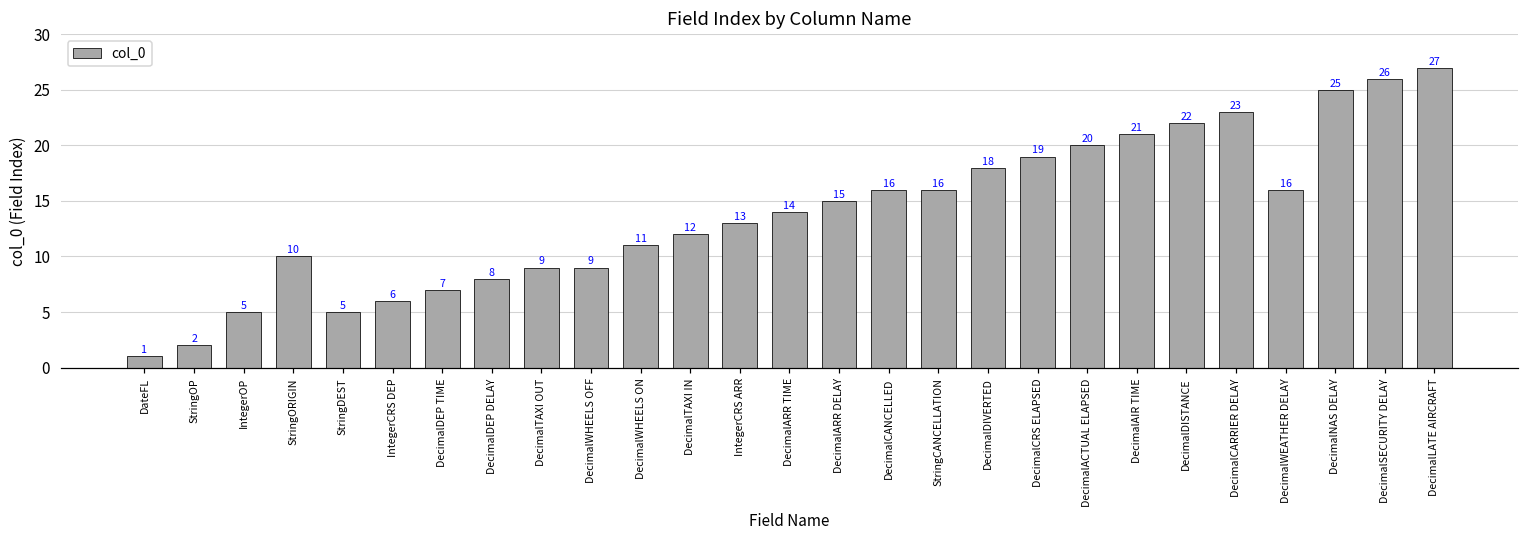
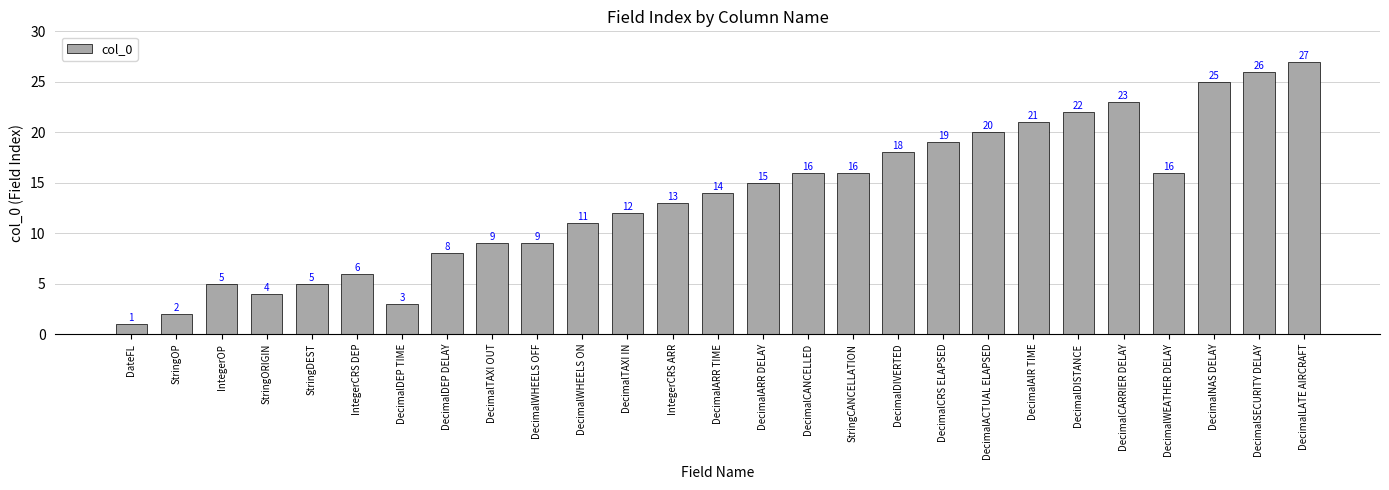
  {
    "DateFL": 1,
    "StringOP": 2,
    "IntegerOP": 5,
-   "StringORIGIN": 10,
+   "StringORIGIN": 4,
    "StringDEST": 5,
    "IntegerCRS DEP": 6,
-   "DecimalDEP TIME": 7,
+   "DecimalDEP TIME": 3,
    "DecimalDEP DELAY": 8,
    "DecimalTAXI OUT": 9,
    "DecimalWHEELS OFF": 9,
    "DecimalWHEELS ON": 11,
    "DecimalTAXI IN": 12,
    "IntegerCRS ARR": 13,
    "DecimalARR TIME": 14,
    "DecimalARR DELAY": 15,
    "DecimalCANCELLED": 16,
    "StringCANCELLATION": 16,
    "DecimalDIVERTED": 18,
    "DecimalCRS ELAPSED": 19,
    "DecimalACTUAL ELAPSED": 20,
    "DecimalAIR TIME": 21,
    "DecimalDISTANCE": 22,
    "DecimalCARRIER DELAY": 23,
    "DecimalWEATHER DELAY": 16,
    "DecimalNAS DELAY": 25,
    "DecimalSECURITY DELAY": 26,
    "DecimalLATE AIRCRAFT": 27
  }
